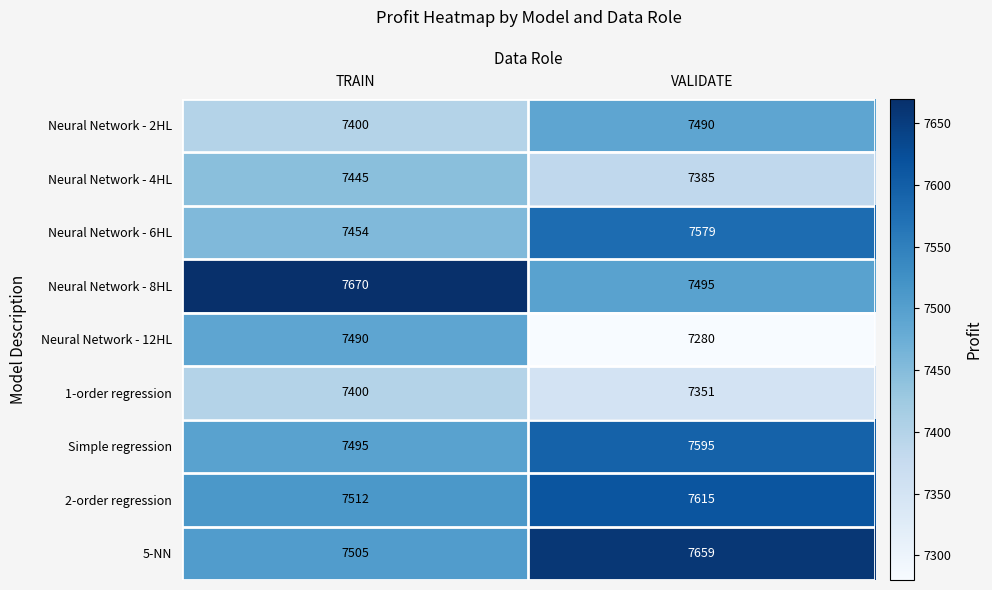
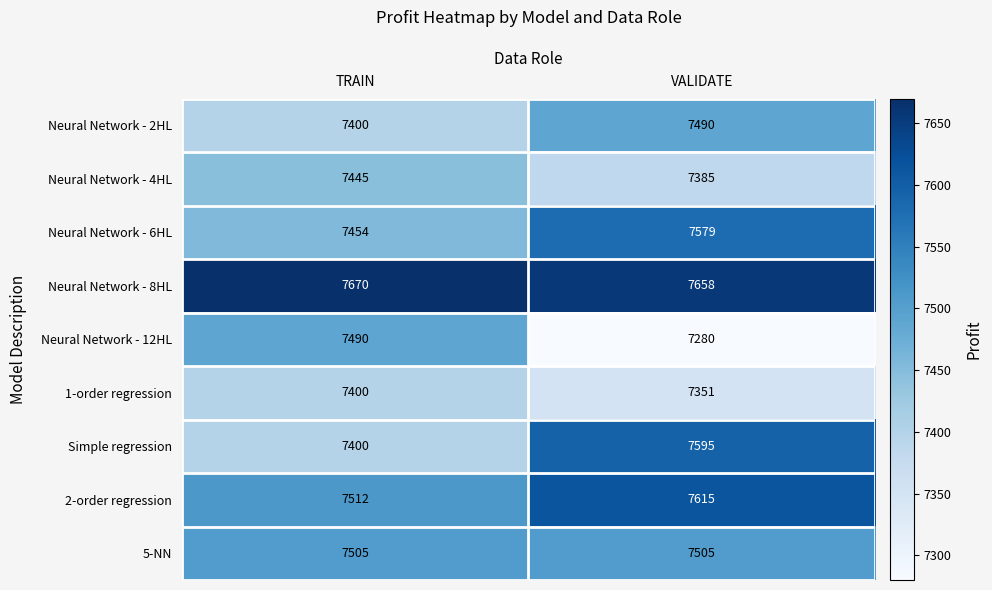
  {
    "Neural Network - 2HL": {
      "TRAIN": 7400,
      "VALIDATE": 7490
    },
    "Neural Network - 4HL": {
      "TRAIN": 7445,
      "VALIDATE": 7385
    },
    "Neural Network - 6HL": {
      "TRAIN": 7454,
      "VALIDATE": 7579
    },
    "Neural Network - 8HL": {
      "TRAIN": 7670,
-     "VALIDATE": 7495
+     "VALIDATE": 7658
    },
    "Neural Network - 12HL": {
      "TRAIN": 7490,
      "VALIDATE": 7280
    },
    "1-order regression": {
      "TRAIN": 7400,
      "VALIDATE": 7351
    },
    "Simple regression": {
-     "TRAIN": 7495,
+     "TRAIN": 7400,
      "VALIDATE": 7595
    },
    "2-order regression": {
      "TRAIN": 7512,
      "VALIDATE": 7615
    },
    "5-NN": {
      "TRAIN": 7505,
-     "VALIDATE": 7659
+     "VALIDATE": 7505
    }
  }
